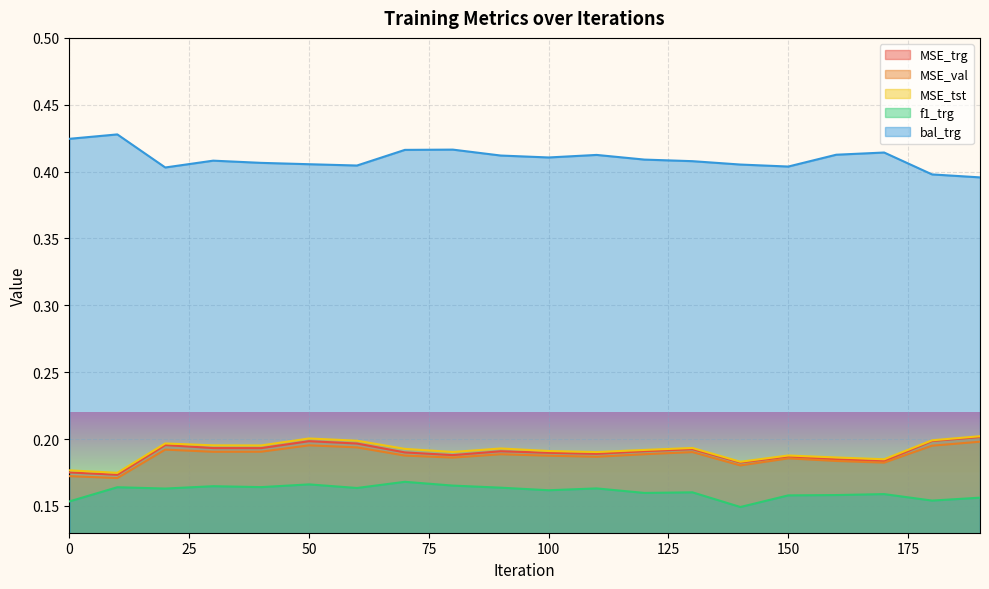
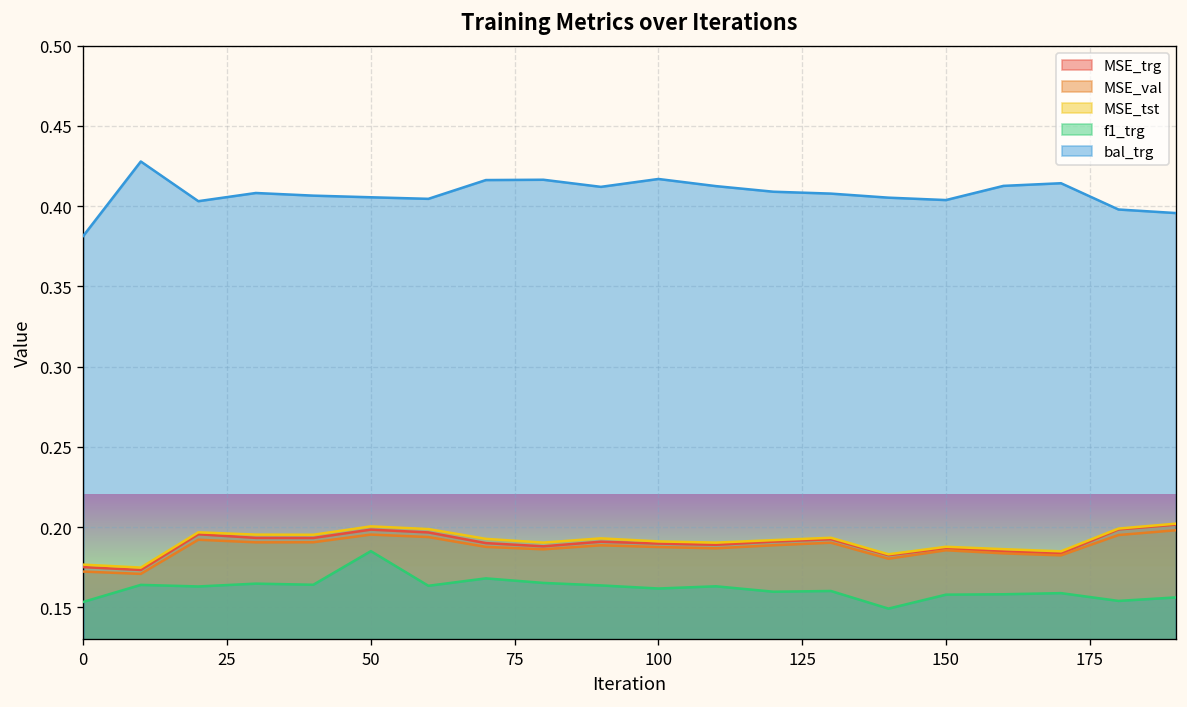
  {
    "f1_trg": {
      "0": 0.153,
-     "50": 0.166,
+     "50": 0.185,
      "100": 0.162,
      "150": 0.158
    },
    "bal_trg": {
-     "0": 0.425,
+     "0": 0.381,
      "50": 0.406,
-     "100": 0.411,
+     "100": 0.417,
      "150": 0.404
    }
  }
